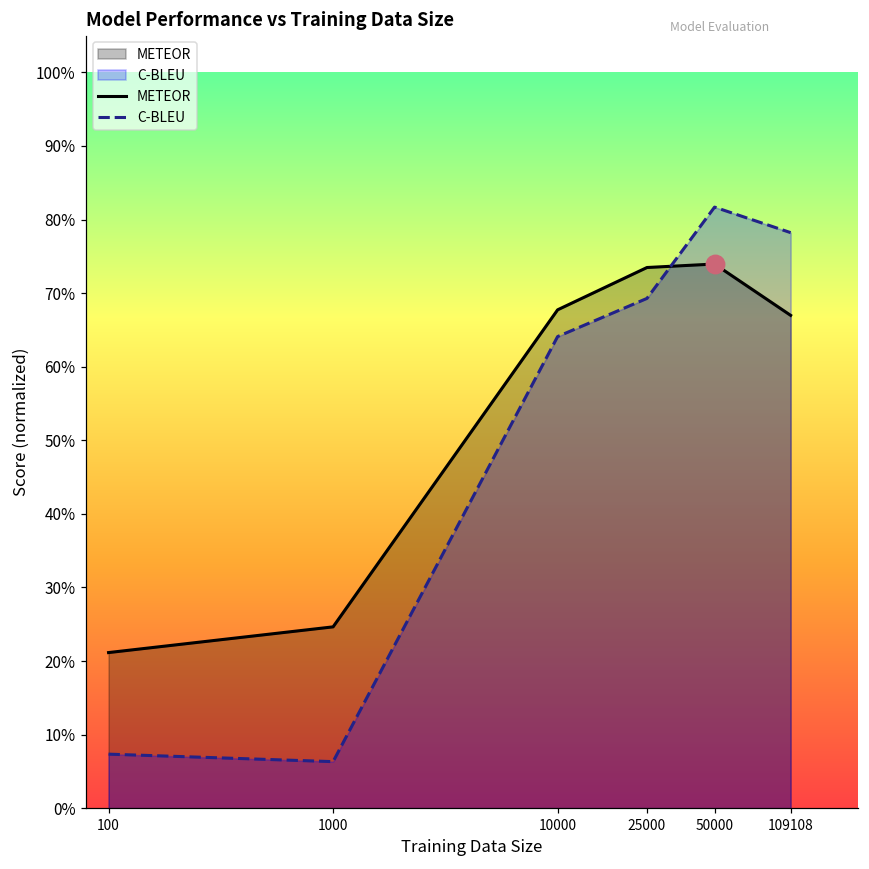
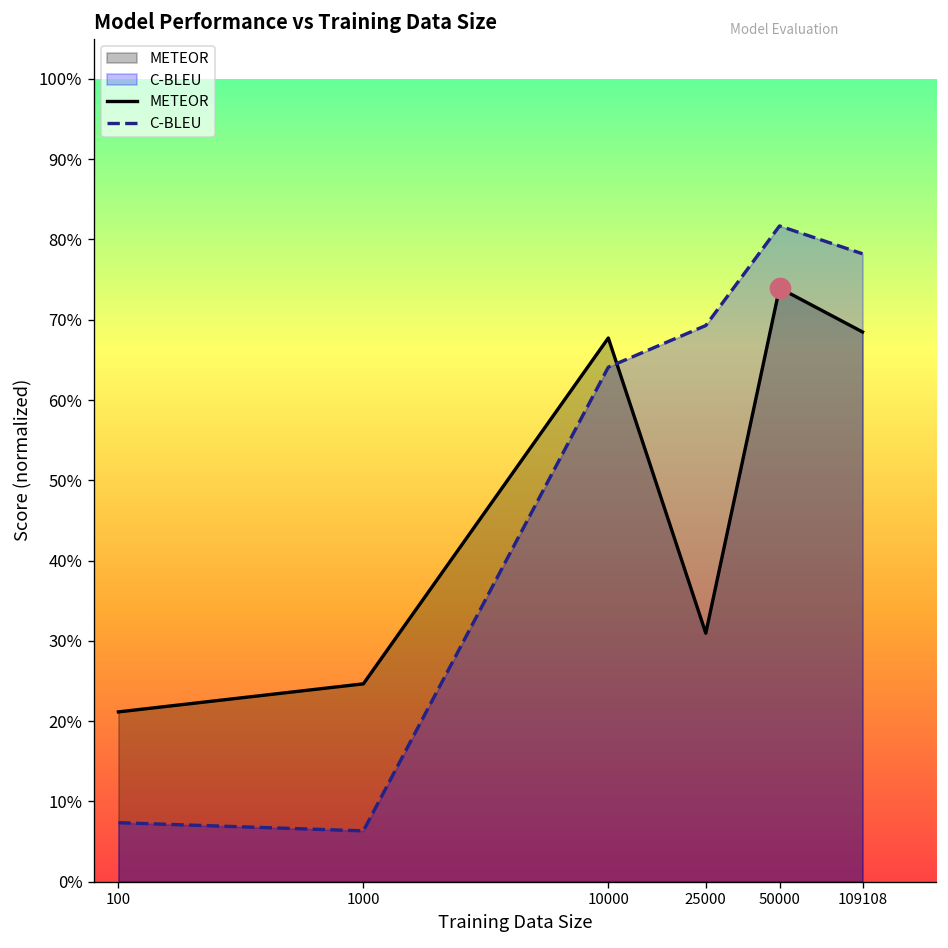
  {
    "METEOR": {
      "100": "21%",
      "1000": "25%",
      "10000": "68%",
-     "25000": "73%",
-     "109108": "67%"
+     "25000": "31%",
+     "109108": "68%"
    }
  }
